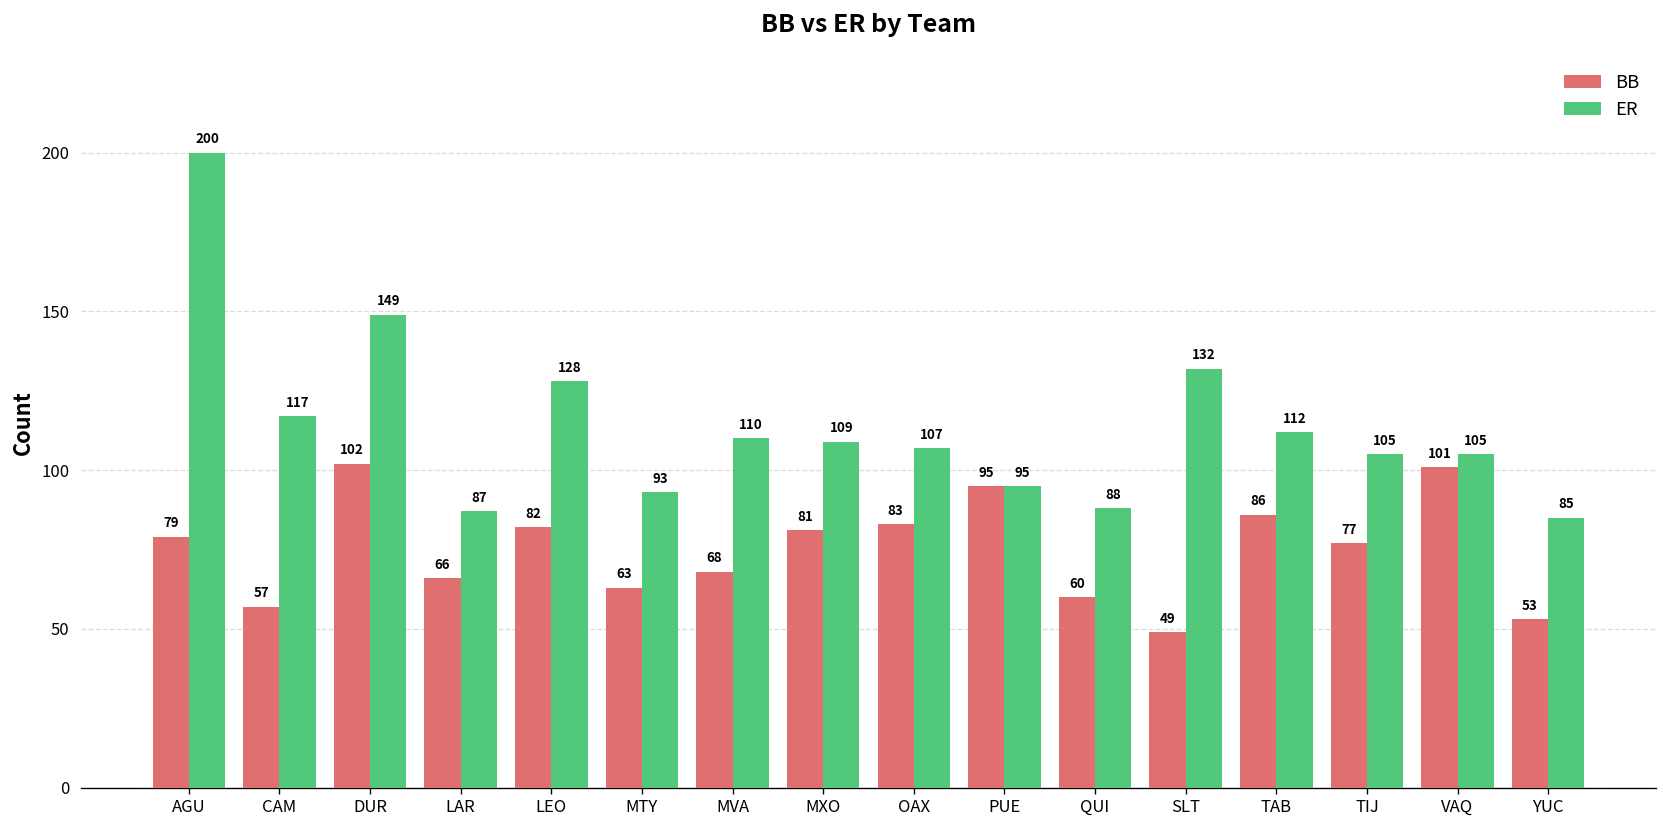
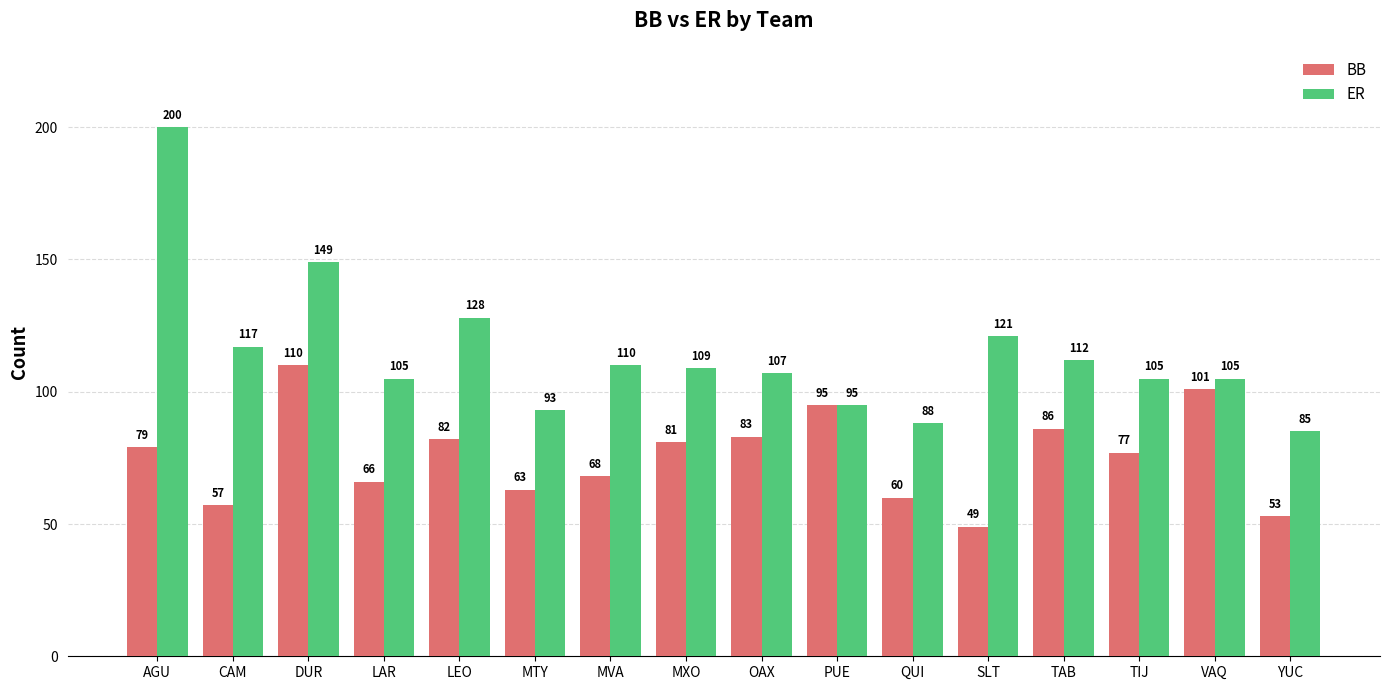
  {
    "BB": {
      "AGU": 79,
      "CAM": 57,
-     "DUR": 102,
+     "DUR": 110,
      "LAR": 66,
      "LEO": 82,
      "MTY": 63,
      "MVA": 68,
      "MXO": 81,
      "OAX": 83,
      "PUE": 95,
      "QUI": 60,
      "SLT": 49,
      "TAB": 86,
      "TIJ": 77,
      "VAQ": 101,
      "YUC": 53
    },
    "ER": {
      "AGU": 200,
      "CAM": 117,
      "DUR": 149,
-     "LAR": 87,
+     "LAR": 105,
      "LEO": 128,
      "MTY": 93,
      "MVA": 110,
      "MXO": 109,
      "OAX": 107,
      "PUE": 95,
      "QUI": 88,
-     "SLT": 132,
+     "SLT": 121,
      "TAB": 112,
      "TIJ": 105,
      "VAQ": 105,
      "YUC": 85
    }
  }
